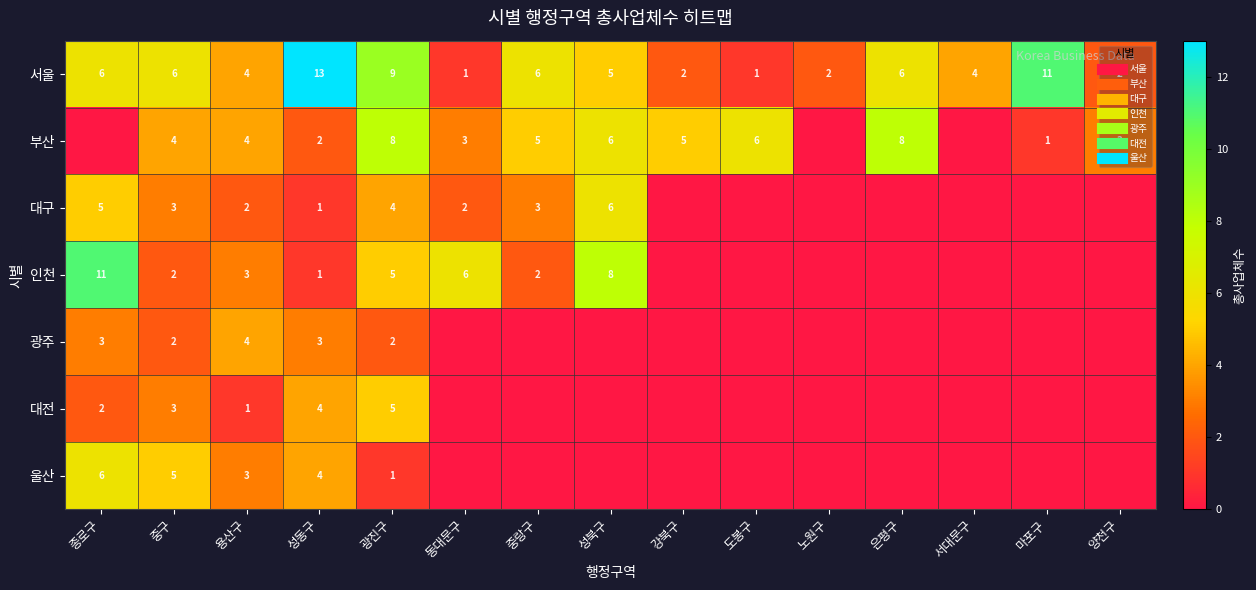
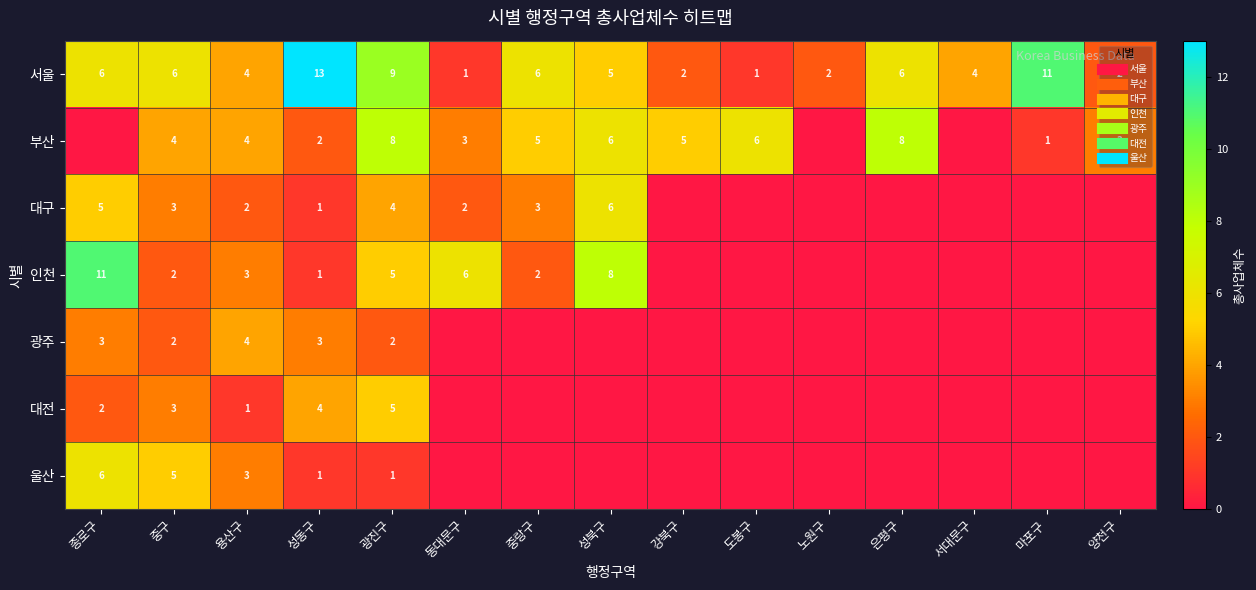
  {
    "서울": {
      "종로구": 6,
      "중구": 6,
      "용산구": 4,
      "성동구": 13,
      "광진구": 9,
      "동대문구": 1,
      "중랑구": 6,
      "성북구": 5,
      "강북구": 2,
      "도봉구": 1,
      "노원구": 2,
      "은평구": 6,
      "서대문구": 4,
      "마포구": 11
    },
    "부산": {
      "중구": 4,
      "용산구": 4,
      "성동구": 2,
      "광진구": 8,
      "동대문구": 3,
      "중랑구": 5,
      "성북구": 6,
      "강북구": 5,
      "도봉구": 6,
      "은평구": 8,
      "마포구": 1
    },
    "대구": {
      "종로구": 5,
      "중구": 3,
      "용산구": 2,
      "성동구": 1,
      "광진구": 4,
      "동대문구": 2,
      "중랑구": 3,
      "성북구": 6
    },
    "인천": {
      "종로구": 11,
      "중구": 2,
      "용산구": 3,
      "성동구": 1,
      "광진구": 5,
      "동대문구": 6,
      "중랑구": 2,
      "성북구": 8
    },
    "광주": {
      "종로구": 3,
      "중구": 2,
      "용산구": 4,
      "성동구": 3,
      "광진구": 2
    },
    "대전": {
      "종로구": 2,
      "중구": 3,
      "용산구": 1,
      "성동구": 4,
      "광진구": 5
    },
    "울산": {
      "종로구": 6,
      "중구": 5,
      "용산구": 3,
-     "성동구": 4,
+     "성동구": 1,
      "광진구": 1
    }
  }
